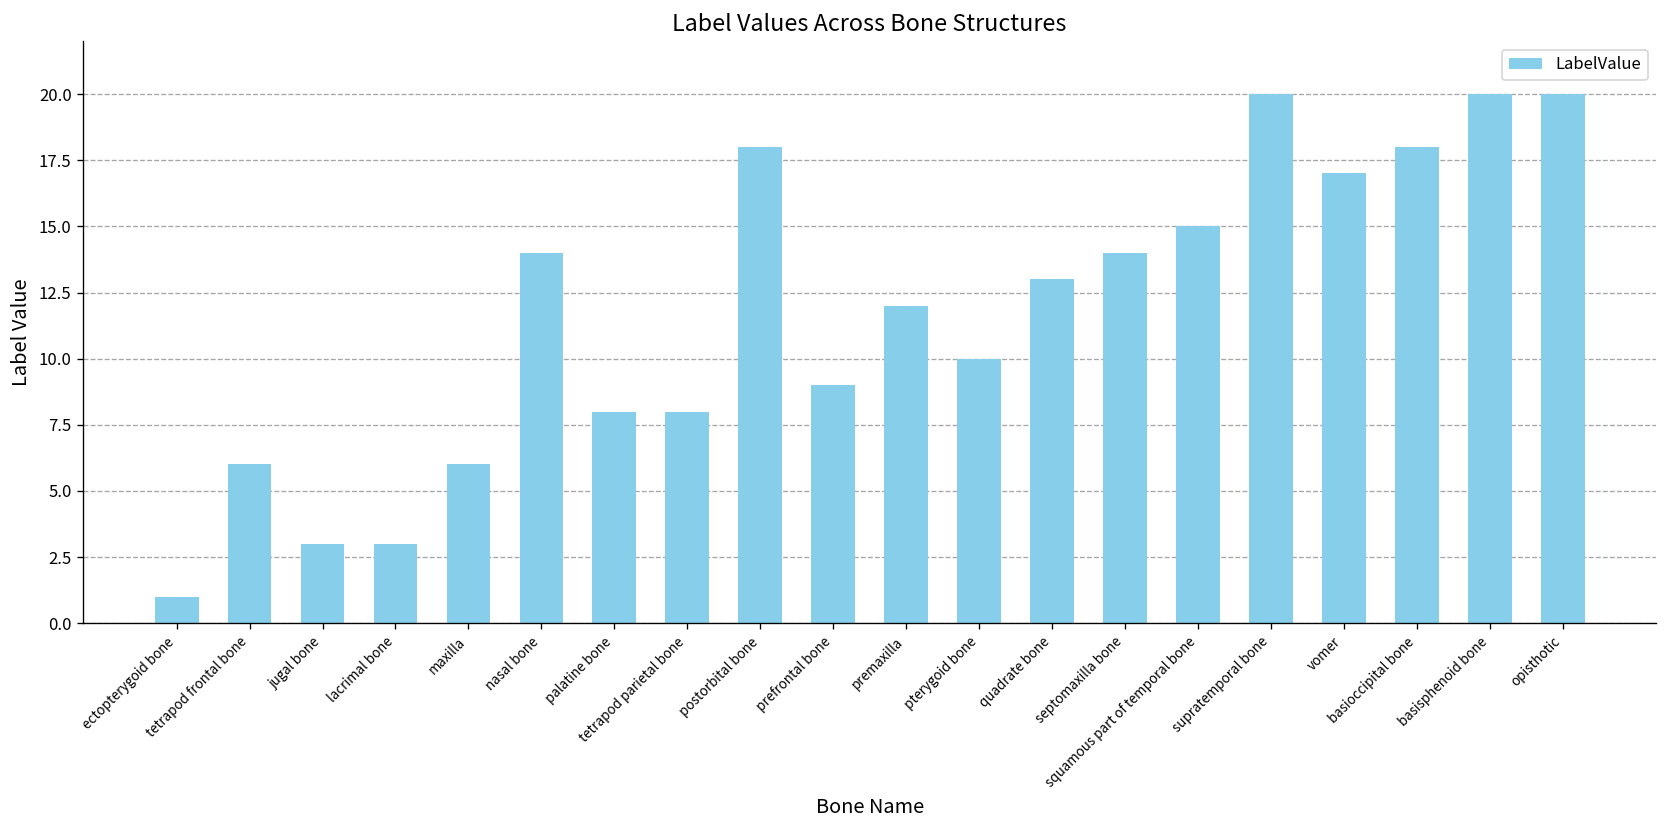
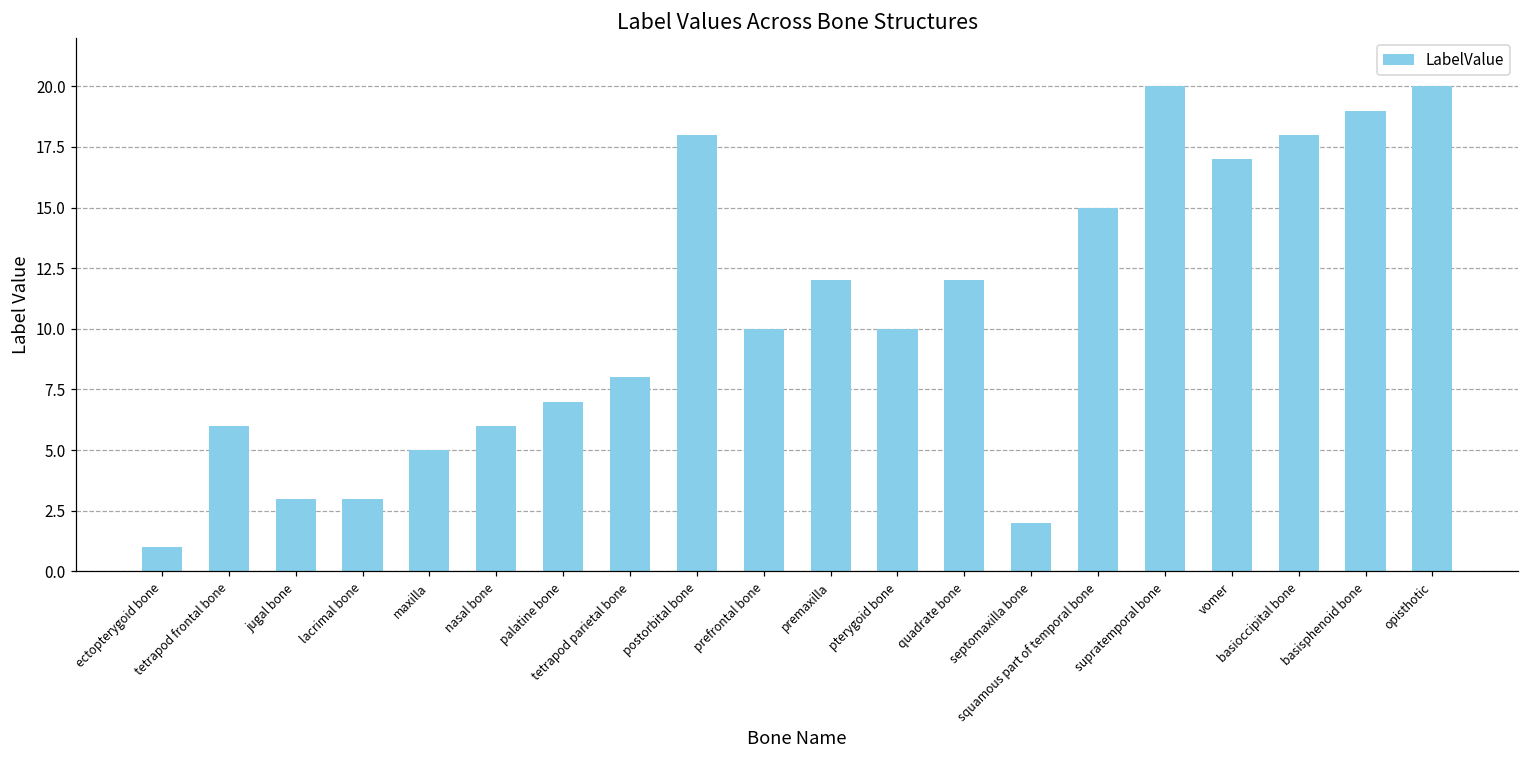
  {
    "ectopterygoid bone": 1,
    "tetrapod frontal bone": 6,
    "jugal bone": 3,
    "lacrimal bone": 3,
-   "maxilla": 6,
-   "nasal bone": 14,
-   "palatine bone": 8,
+   "maxilla": 5,
+   "nasal bone": 6,
+   "palatine bone": 7,
    "tetrapod parietal bone": 8,
    "postorbital bone": 18,
-   "prefrontal bone": 9,
+   "prefrontal bone": 10,
    "premaxilla": 12,
    "pterygoid bone": 10,
-   "quadrate bone": 13,
-   "septomaxilla bone": 14,
+   "quadrate bone": 12,
+   "septomaxilla bone": 2,
    "squamous part of temporal bone": 15,
    "supratemporal bone": 20,
    "vomer": 17,
    "basioccipital bone": 18,
-   "basisphenoid bone": 20,
+   "basisphenoid bone": 19,
    "opisthotic": 20
  }
